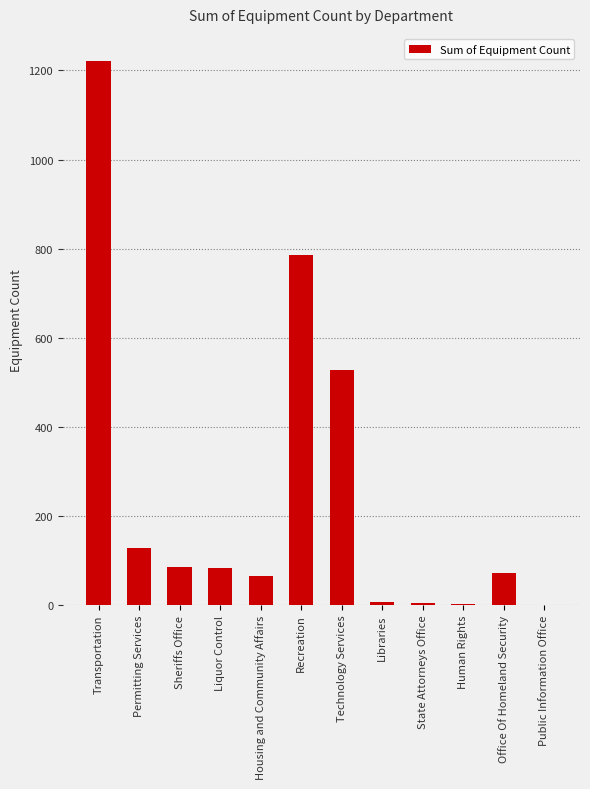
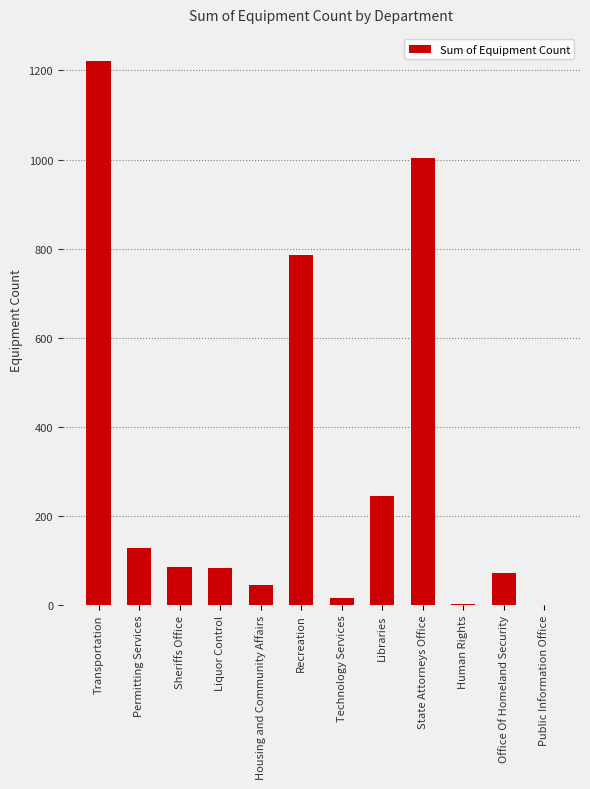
  {
    "Transportation": 1220,
    "Permitting Services": 130,
    "Sheriffs Office": 90,
    "Liquor Control": 80,
-   "Housing and Community Affairs": 70,
+   "Housing and Community Affairs": 50,
    "Recreation": 790,
-   "Technology Services": 530,
-   "Libraries": 10,
-   "State Attorneys Office": 10,
+   "Technology Services": 20,
+   "Libraries": 240,
+   "State Attorneys Office": 1000,
    "Office Of Homeland Security": 70
  }
